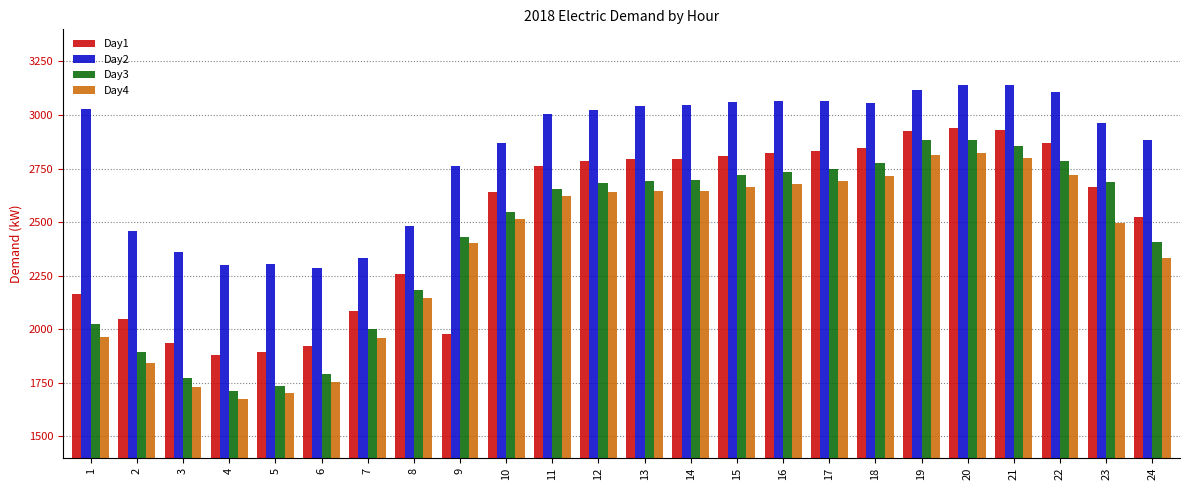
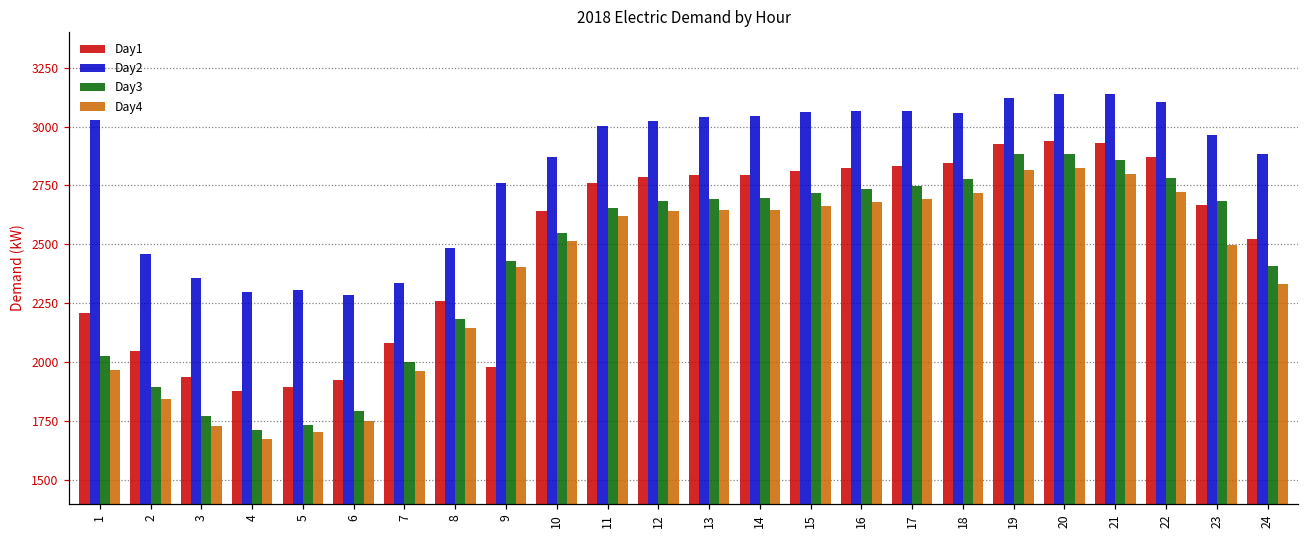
  {
    "Day1": {
-     "1": 2170,
+     "1": 2210,
      "2": 2050,
      "3": 1940,
      "4": 1880,
      "5": 1890,
      "6": 1920,
      "7": 2080,
      "8": 2260,
      "9": 1980,
      "10": 2640,
      "11": 2760,
      "12": 2790,
      "13": 2790,
      "14": 2800,
      "15": 2810,
      "16": 2820,
      "17": 2830,
      "18": 2850,
      "19": 2920,
      "20": 2940,
      "21": 2930,
      "22": 2870,
      "23": 2670,
      "24": 2520
    },
    "Day2": {
      "1": 3030,
      "2": 2460,
      "3": 2360,
      "4": 2300,
      "5": 2300,
      "6": 2290,
      "7": 2330,
      "8": 2480,
      "9": 2760,
      "10": 2870,
      "11": 3000,
      "12": 3030,
      "13": 3040,
      "14": 3050,
      "15": 3060,
      "16": 3060,
      "17": 3060,
      "18": 3060,
      "19": 3120,
      "20": 3140,
      "21": 3140,
      "22": 3110,
      "23": 2960,
      "24": 2880
    },
    "Day3": {
      "1": 2030,
      "2": 1890,
      "3": 1770,
      "4": 1710,
      "5": 1730,
      "6": 1790,
      "7": 2000,
      "8": 2180,
      "9": 2430,
      "10": 2550,
      "11": 2660,
      "12": 2680,
      "13": 2690,
      "14": 2700,
      "15": 2720,
      "16": 2730,
      "17": 2750,
      "18": 2780,
      "19": 2880,
      "20": 2890,
      "21": 2860,
      "22": 2780,
      "23": 2690,
      "24": 2410
    },
    "Day4": {
      "1": 1970,
      "2": 1840,
      "3": 1730,
      "4": 1670,
      "5": 1700,
      "6": 1750,
      "7": 1960,
      "8": 2150,
      "9": 2400,
      "10": 2520,
      "11": 2620,
      "12": 2640,
      "13": 2640,
      "14": 2650,
      "15": 2660,
      "16": 2680,
      "17": 2690,
      "18": 2720,
      "19": 2820,
      "20": 2830,
      "21": 2800,
      "22": 2720,
      "23": 2500,
      "24": 2330
    }
  }
